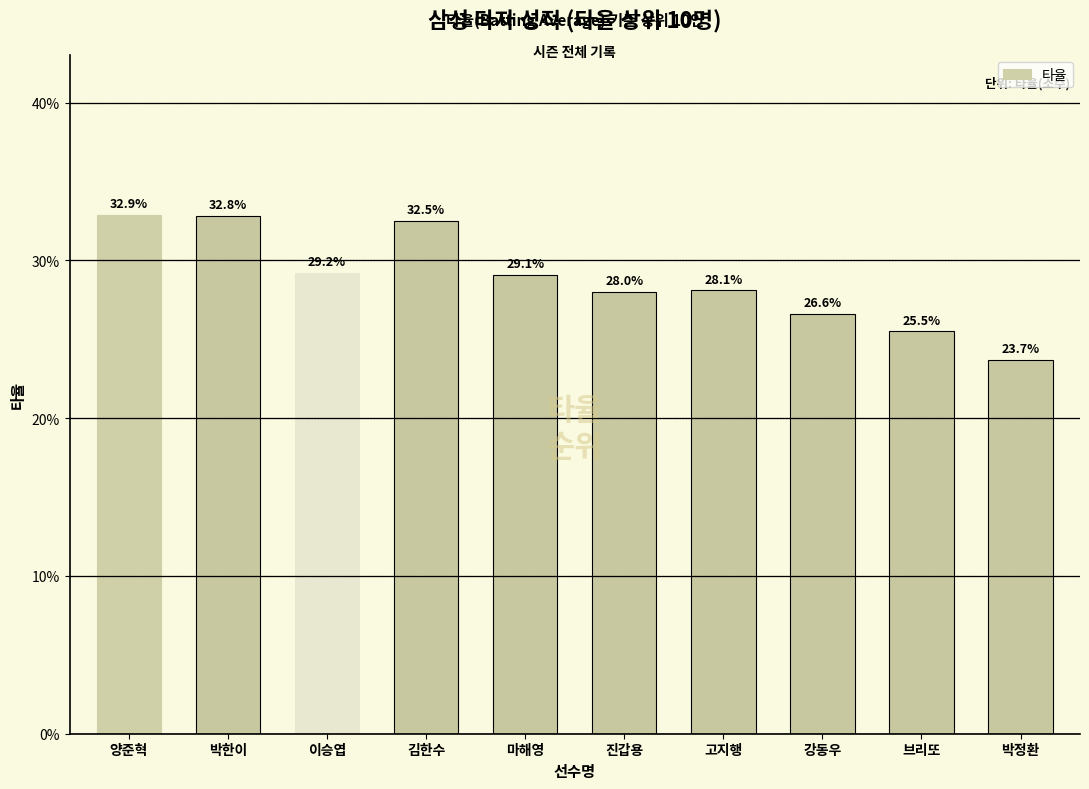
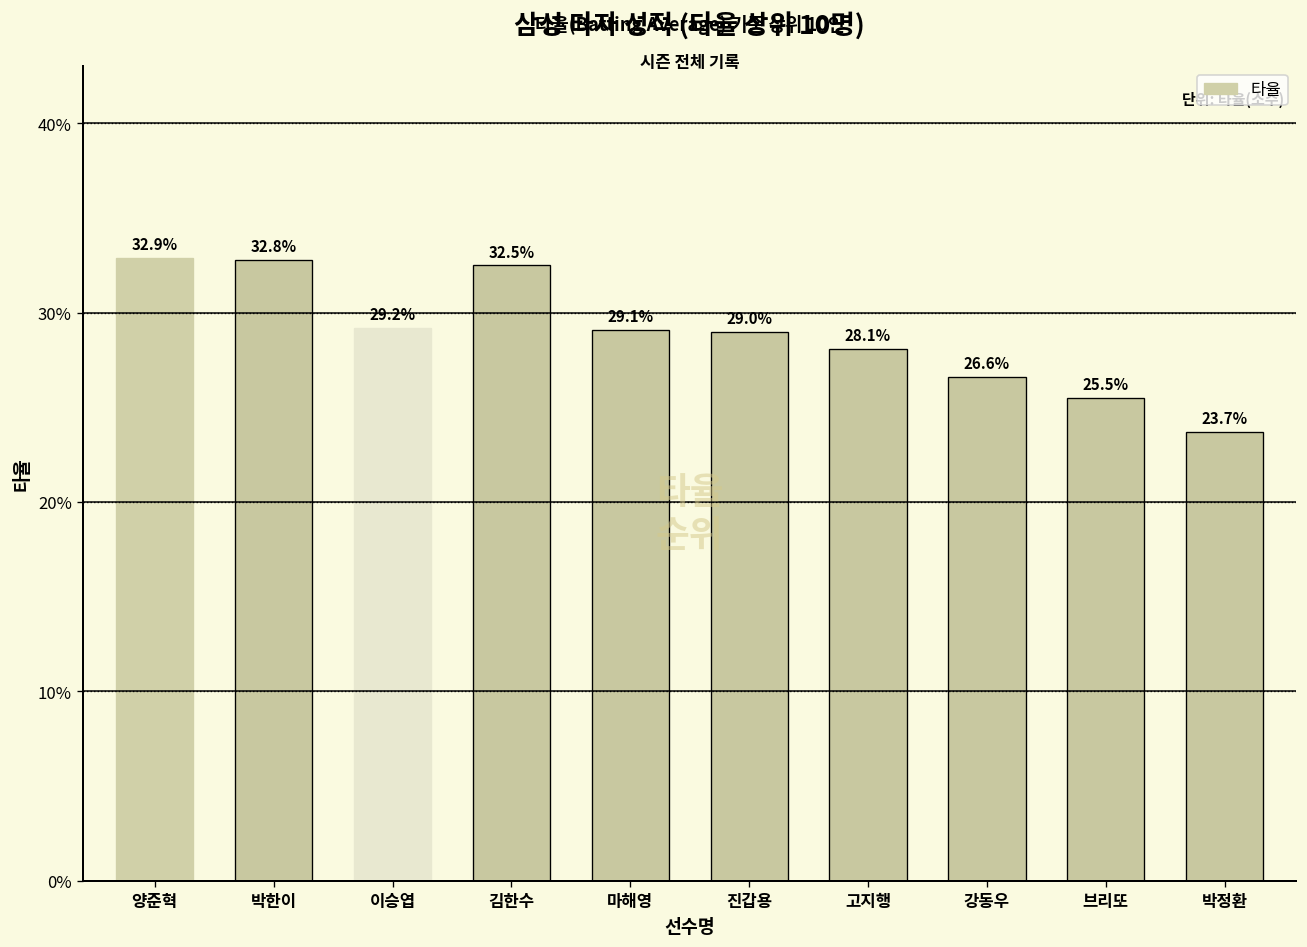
  {
    "양준혁": "32.9%",
    "박한이": "32.8%",
    "이승엽": "29.2%",
    "김한수": "32.5%",
    "마해영": "29.1%",
-   "진갑용": "28.0%",
+   "진갑용": "29.0%",
    "고지행": "28.1%",
    "강동우": "26.6%",
    "브리또": "25.5%",
    "박정환": "23.7%"
  }
